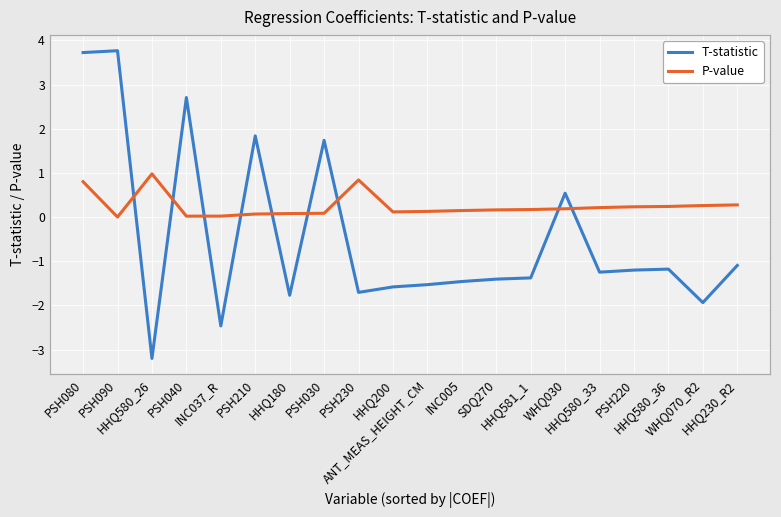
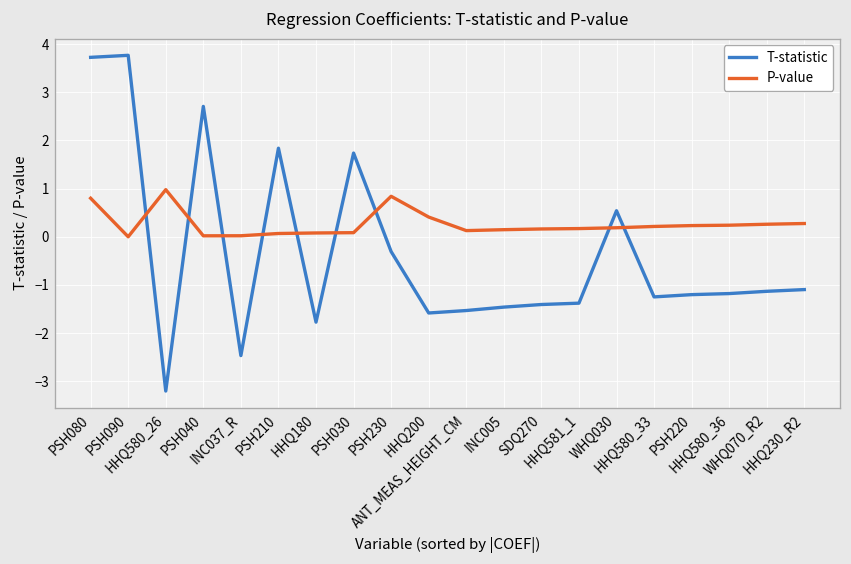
  {
    "T-statistic": {
      "PSH080": 3.7,
      "PSH090": 3.8,
      "HHQ580_26": -3.2,
      "PSH040": 2.7,
      "INC037_R": -2.5,
      "PSH210": 1.8,
      "HHQ180": -1.8,
      "PSH030": 1.7,
-     "PSH230": -1.7,
+     "PSH230": -0.3,
      "HHQ200": -1.6,
      "ANT_MEAS_HEIGHT_CM": -1.5,
      "INC005": -1.5,
      "SDQ270": -1.4,
      "HHQ581_1": -1.4,
      "WHQ030": 0.5,
      "HHQ580_33": -1.2,
      "PSH220": -1.2,
      "HHQ580_36": -1.2,
-     "WHQ070_R2": -1.9,
+     "WHQ070_R2": -1.1,
      "HHQ230_R2": -1.1
    },
    "P-value": {
      "PSH080": 0.8,
      "PSH090": 0.0,
      "HHQ580_26": 1.0,
      "PSH040": 0.0,
      "INC037_R": 0.0,
      "PSH210": 0.1,
      "HHQ180": 0.1,
      "PSH030": 0.1,
      "PSH230": 0.8,
-     "HHQ200": 0.1,
+     "HHQ200": 0.4,
      "ANT_MEAS_HEIGHT_CM": 0.1,
      "INC005": 0.1,
      "SDQ270": 0.2,
      "HHQ581_1": 0.2,
      "WHQ030": 0.2,
      "HHQ580_33": 0.2,
      "PSH220": 0.2,
      "HHQ580_36": 0.2,
      "WHQ070_R2": 0.3,
      "HHQ230_R2": 0.3
    }
  }
